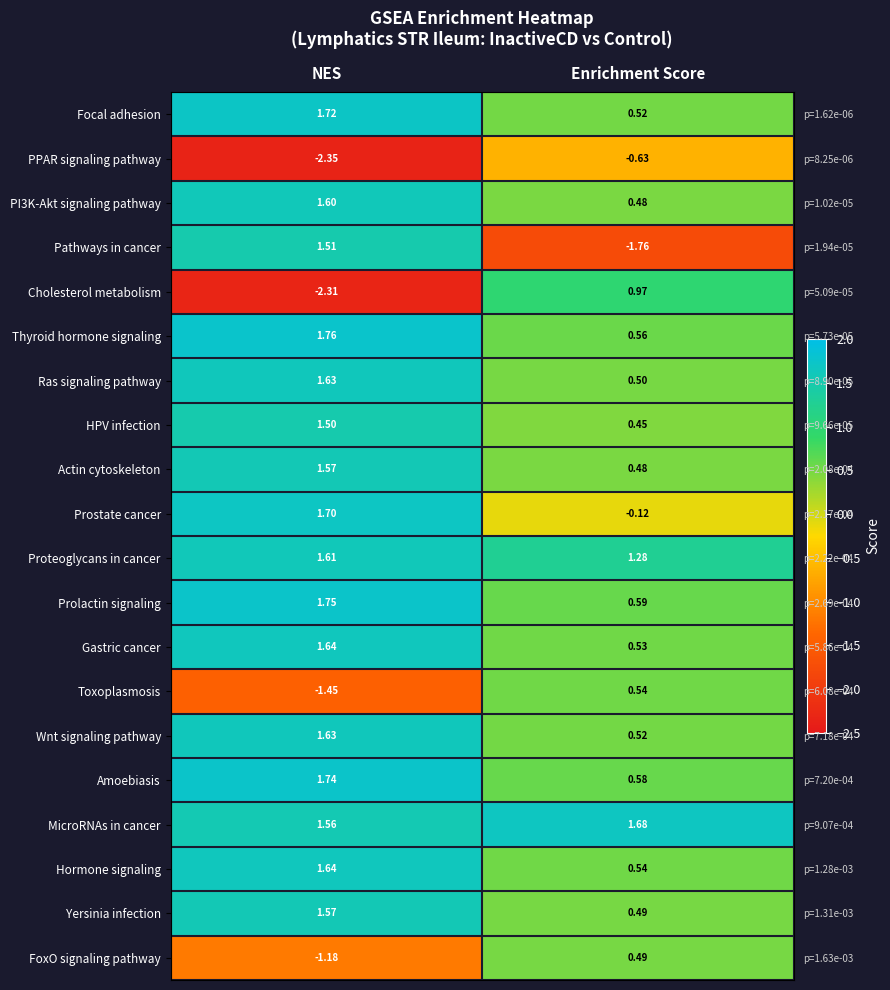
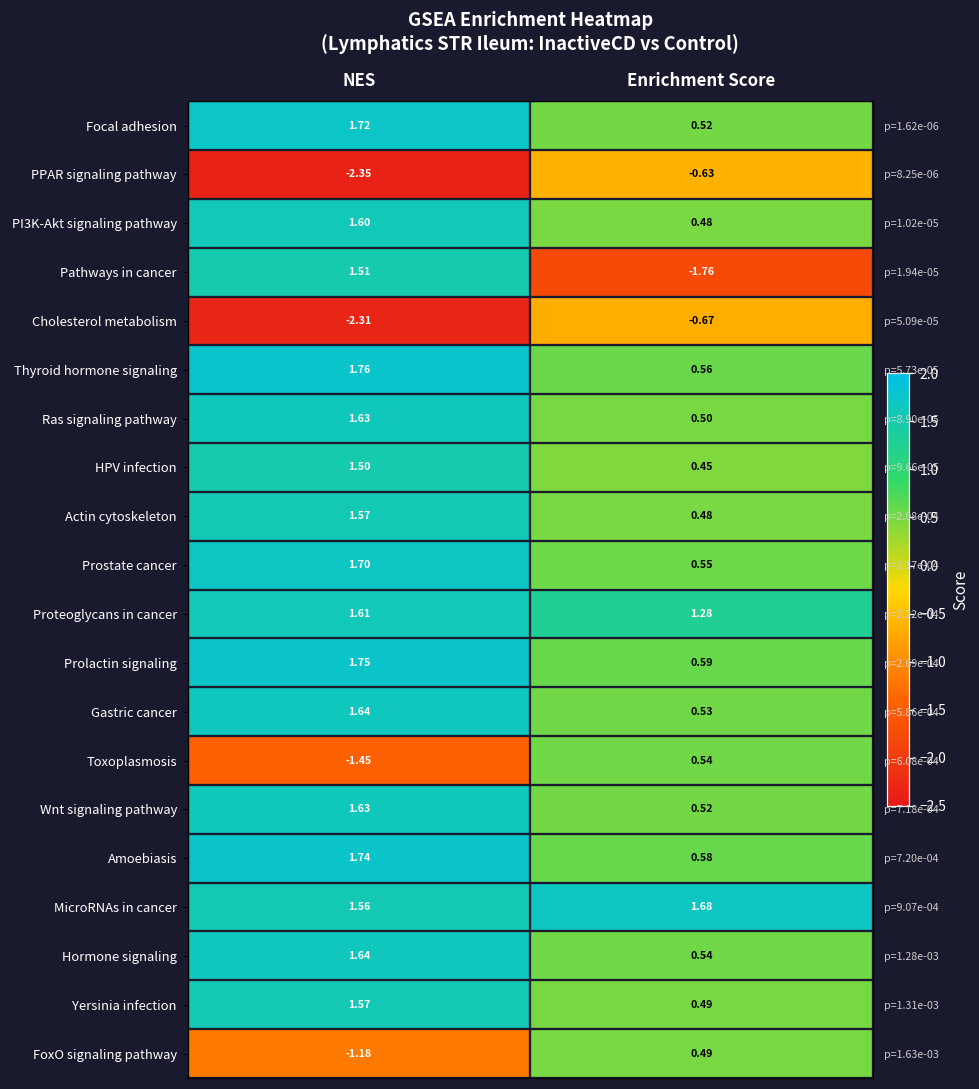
  {
    "Focal adhesion": {
      "NES": 1.72,
      "Enrichment Score": 0.52
    },
    "PPAR signaling pathway": {
      "NES": -2.35,
      "Enrichment Score": -0.63
    },
    "PI3K-Akt signaling pathway": {
      "NES": 1.60,
      "Enrichment Score": 0.48
    },
    "Pathways in cancer": {
      "NES": 1.51,
      "Enrichment Score": -1.76
    },
    "Cholesterol metabolism": {
      "NES": -2.31,
-     "Enrichment Score": 0.97
+     "Enrichment Score": -0.67
    },
    "Thyroid hormone signaling": {
      "NES": 1.76,
      "Enrichment Score": 0.56
    },
    "Ras signaling pathway": {
      "NES": 1.63,
      "Enrichment Score": 0.50
    },
    "HPV infection": {
      "NES": 1.50,
      "Enrichment Score": 0.45
    },
    "Actin cytoskeleton": {
      "NES": 1.57,
      "Enrichment Score": 0.48
    },
    "Prostate cancer": {
      "NES": 1.70,
-     "Enrichment Score": -0.12
+     "Enrichment Score": 0.55
    },
    "Proteoglycans in cancer": {
      "NES": 1.61,
      "Enrichment Score": 1.28
    },
    "Prolactin signaling": {
      "NES": 1.75,
      "Enrichment Score": 0.59
    },
    "Gastric cancer": {
      "NES": 1.64,
      "Enrichment Score": 0.53
    },
    "Toxoplasmosis": {
      "NES": -1.45,
      "Enrichment Score": 0.54
    },
    "Wnt signaling pathway": {
      "NES": 1.63,
      "Enrichment Score": 0.52
    },
    "Amoebiasis": {
      "NES": 1.74,
      "Enrichment Score": 0.58
    },
    "MicroRNAs in cancer": {
      "NES": 1.56,
      "Enrichment Score": 1.68
    },
    "Hormone signaling": {
      "NES": 1.64,
      "Enrichment Score": 0.54
    },
    "Yersinia infection": {
      "NES": 1.57,
      "Enrichment Score": 0.49
    },
    "FoxO signaling pathway": {
      "NES": -1.18,
      "Enrichment Score": 0.49
    }
  }
